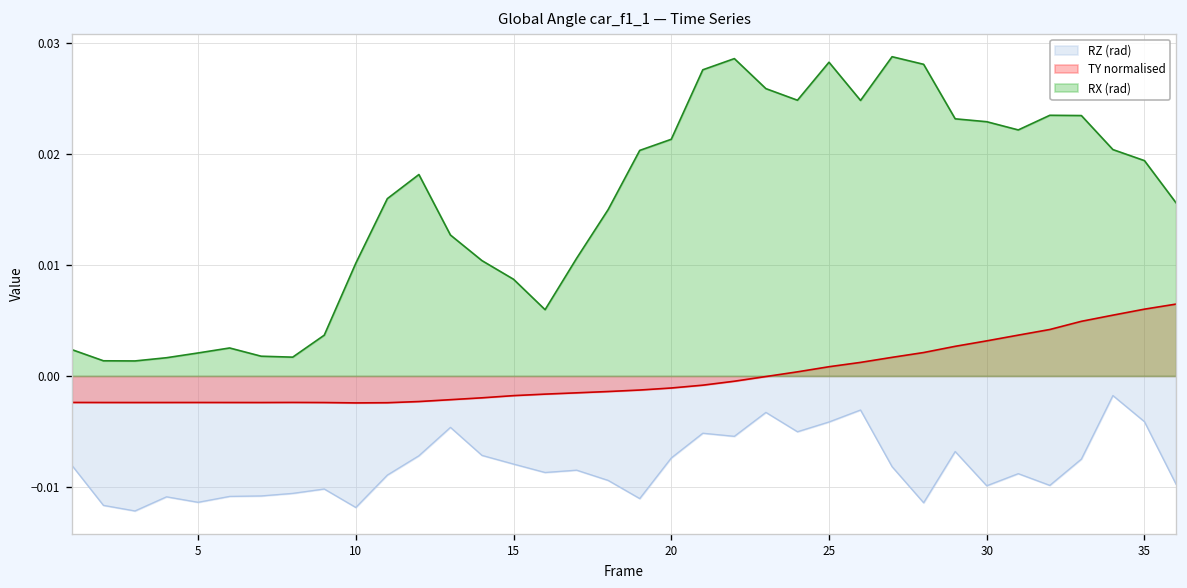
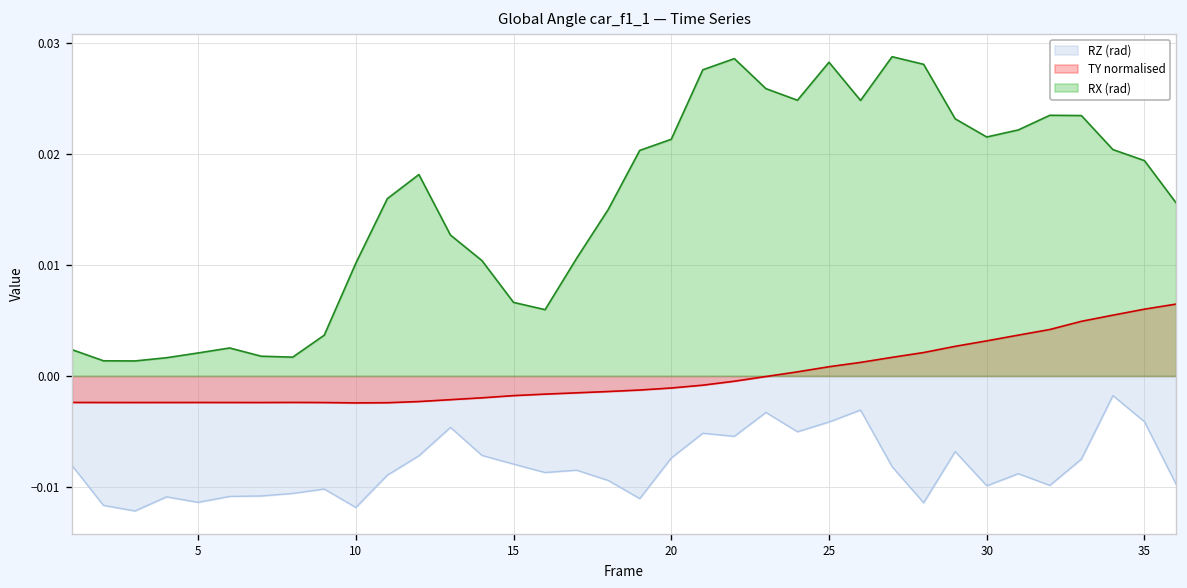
  {
    "RX (rad)": {
      "5": 0.002,
      "10": 0.010,
-     "15": 0.009,
+     "15": 0.007,
      "20": 0.021,
      "25": 0.028,
-     "30": 0.023,
+     "30": 0.022,
      "35": 0.019
    }
  }
